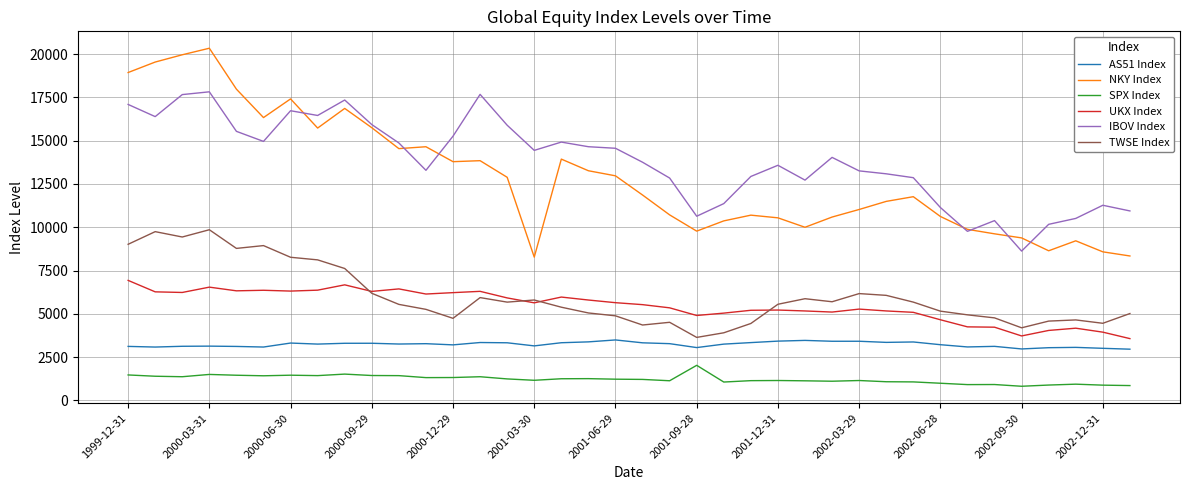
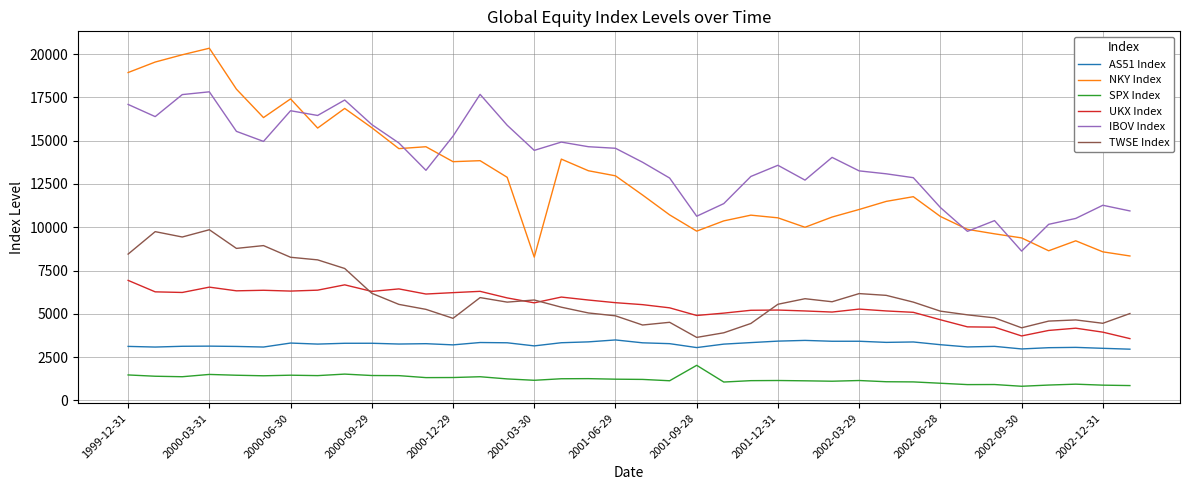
  {
    "AS51 Index": {
      "1999-12-31": 3100,
      "2000-03-31": 3100,
      "2000-06-30": 3300,
      "2000-09-29": 3300,
      "2000-12-29": 3200,
      "2001-03-30": 3100,
      "2001-06-29": 3500,
      "2001-09-28": 3000,
      "2001-12-31": 3400,
      "2002-03-29": 3400,
      "2002-06-28": 3200,
      "2002-09-30": 3000,
      "2002-12-31": 3000
    },
    "NKY Index": {
      "1999-12-31": 18900,
      "2000-03-31": 20300,
      "2000-06-30": 17400,
      "2000-09-29": 15700,
      "2000-12-29": 13800,
      "2001-03-30": 8300,
      "2001-06-29": 13000,
      "2001-09-28": 9800,
      "2001-12-31": 10500,
      "2002-03-29": 11000,
      "2002-06-28": 10600,
      "2002-09-30": 9400,
      "2002-12-31": 8600
    },
    "SPX Index": {
      "1999-12-31": 1500,
      "2000-03-31": 1500,
      "2000-06-30": 1500,
      "2000-09-29": 1400,
      "2000-12-29": 1300,
      "2001-03-30": 1200,
      "2001-06-29": 1200,
      "2001-09-28": 2000,
      "2001-12-31": 1100,
      "2002-03-29": 1100,
      "2002-06-28": 1000,
      "2002-09-30": 800,
      "2002-12-31": 900
    },
    "UKX Index": {
      "1999-12-31": 6900,
      "2000-03-31": 6500,
      "2000-06-30": 6300,
      "2000-12-29": 6200,
      "2001-03-30": 5600,
      "2001-06-29": 5600,
      "2001-09-28": 4900,
      "2001-12-31": 5200,
      "2002-03-29": 5300,
      "2002-06-28": 4700,
      "2002-09-30": 3700,
      "2002-12-31": 3900
    },
    "IBOV Index": {
      "1999-12-31": 17100,
      "2000-03-31": 17800,
      "2000-06-30": 16700,
      "2000-09-29": 15900,
      "2000-12-29": 15300,
      "2001-03-30": 14400,
      "2001-06-29": 14600,
      "2001-09-28": 10600,
      "2001-12-31": 13600,
      "2002-03-29": 13300,
      "2002-06-28": 11100,
      "2002-09-30": 8600,
      "2002-12-31": 11300
    },
    "TWSE Index": {
-     "1999-12-31": 9000,
+     "1999-12-31": 8400,
      "2000-03-31": 9900,
      "2000-06-30": 8300,
      "2000-12-29": 4700,
      "2001-03-30": 5800,
      "2001-06-29": 4900,
      "2001-09-28": 3600,
      "2001-12-31": 5600,
      "2002-03-29": 6200,
      "2002-06-28": 5200,
      "2002-09-30": 4200,
      "2002-12-31": 4500
    }
  }
